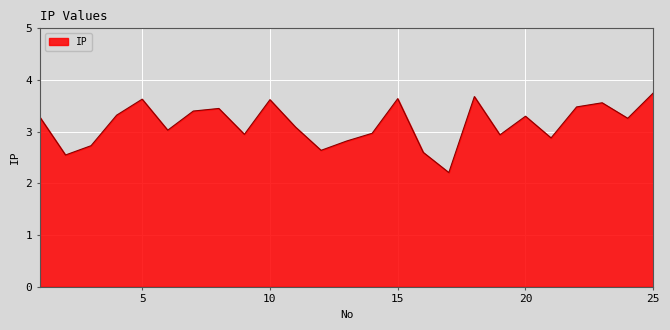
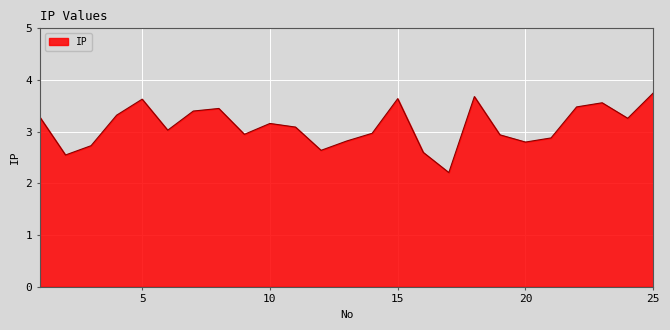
  {
    "5": 3.6,
-   "10": 3.6,
+   "10": 3.2,
    "15": 3.6,
-   "20": 3.3,
+   "20": 2.8,
    "25": 3.8
  }
